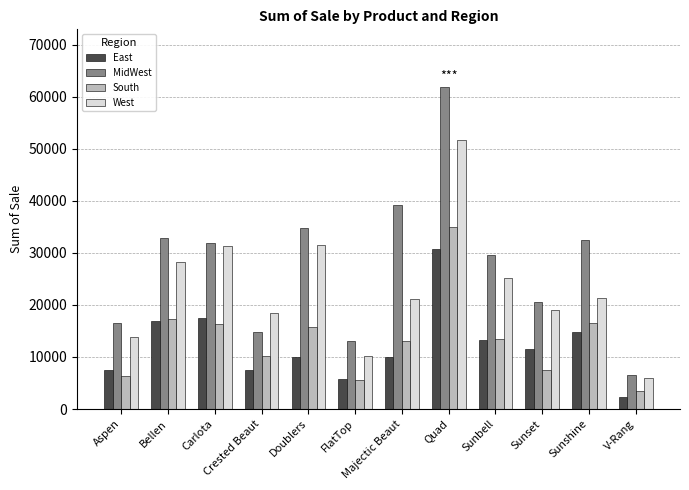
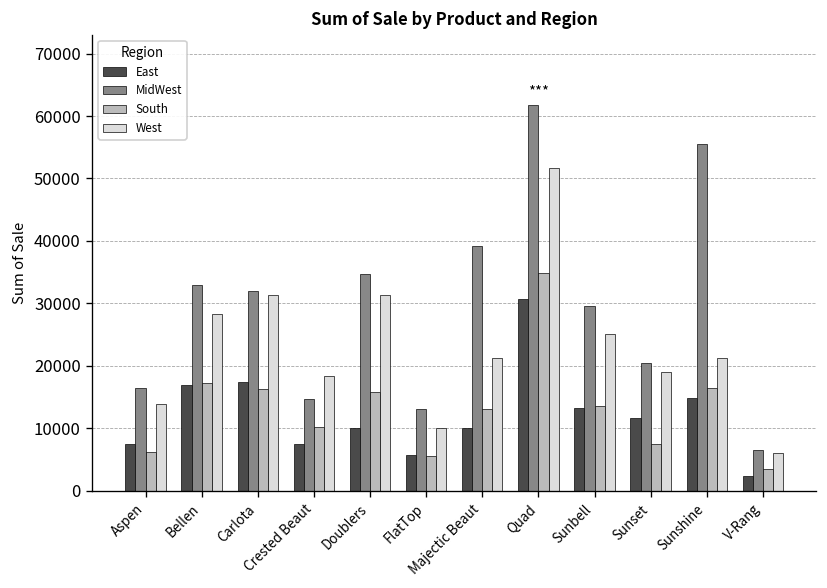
  {
    "East": {
      "Aspen": 7000,
      "Bellen": 17000,
      "Carlota": 17000,
      "Crested Beaut": 8000,
      "Doublers": 10000,
      "FlatTop": 6000,
      "Majectic Beaut": 10000,
      "Quad": 31000,
      "Sunbell": 13000,
      "Sunset": 12000,
      "Sunshine": 15000,
      "V-Rang": 2000
    },
    "MidWest": {
      "Aspen": 16000,
      "Bellen": 33000,
      "Carlota": 32000,
      "Crested Beaut": 15000,
      "Doublers": 35000,
      "FlatTop": 13000,
      "Majectic Beaut": 39000,
      "Quad": 62000,
      "Sunbell": 30000,
      "Sunset": 21000,
-     "Sunshine": 33000,
+     "Sunshine": 56000,
      "V-Rang": 7000
    }
  }
